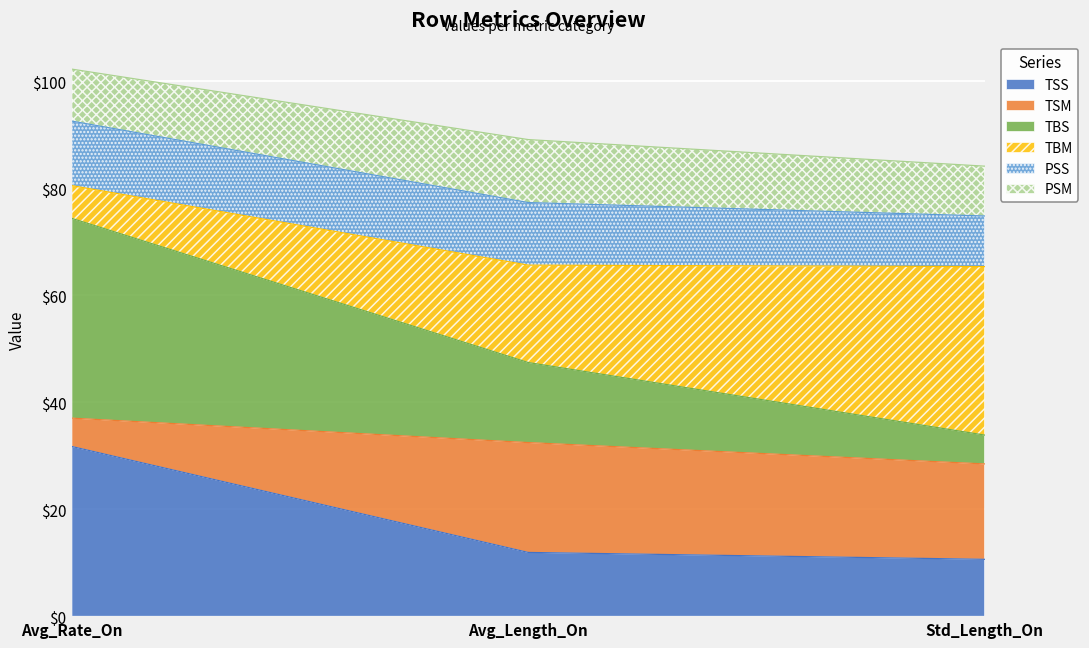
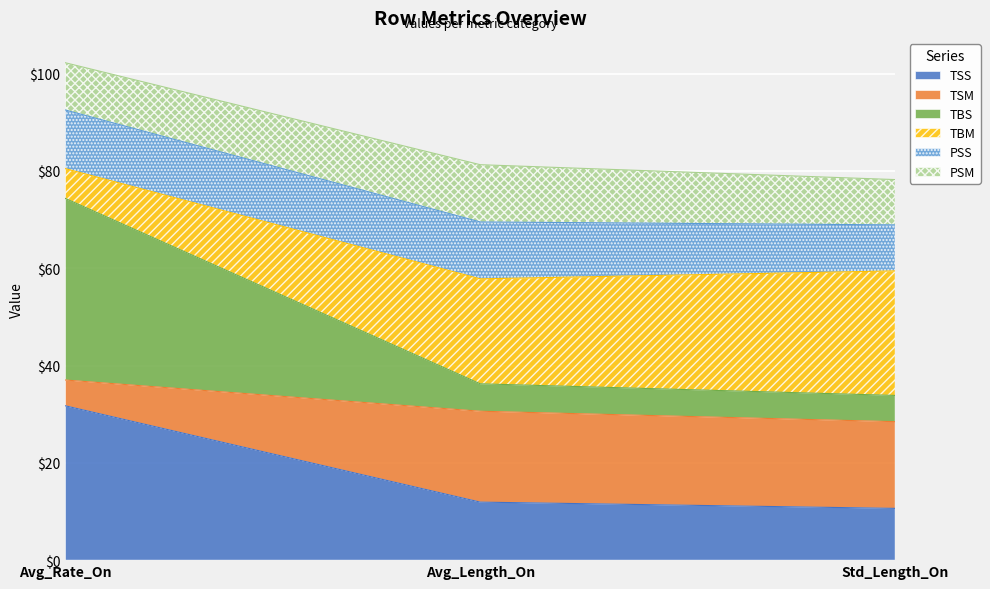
  {
    "TSM": {
      "Avg_Rate_On": "$5",
-     "Avg_Length_On": "$21",
+     "Avg_Length_On": "$19",
      "Std_Length_On": "$18"
    },
    "TBS": {
      "Avg_Rate_On": "$37",
-     "Avg_Length_On": "$15",
+     "Avg_Length_On": "$6",
      "Std_Length_On": "$5"
    },
    "TBM": {
      "Avg_Rate_On": "$6",
-     "Avg_Length_On": "$18",
-     "Std_Length_On": "$31"
+     "Avg_Length_On": "$22",
+     "Std_Length_On": "$26"
    },
    "PSM": {
      "Avg_Rate_On": "$10",
      "Avg_Length_On": "$12",
      "Std_Length_On": "$9"
    }
  }
